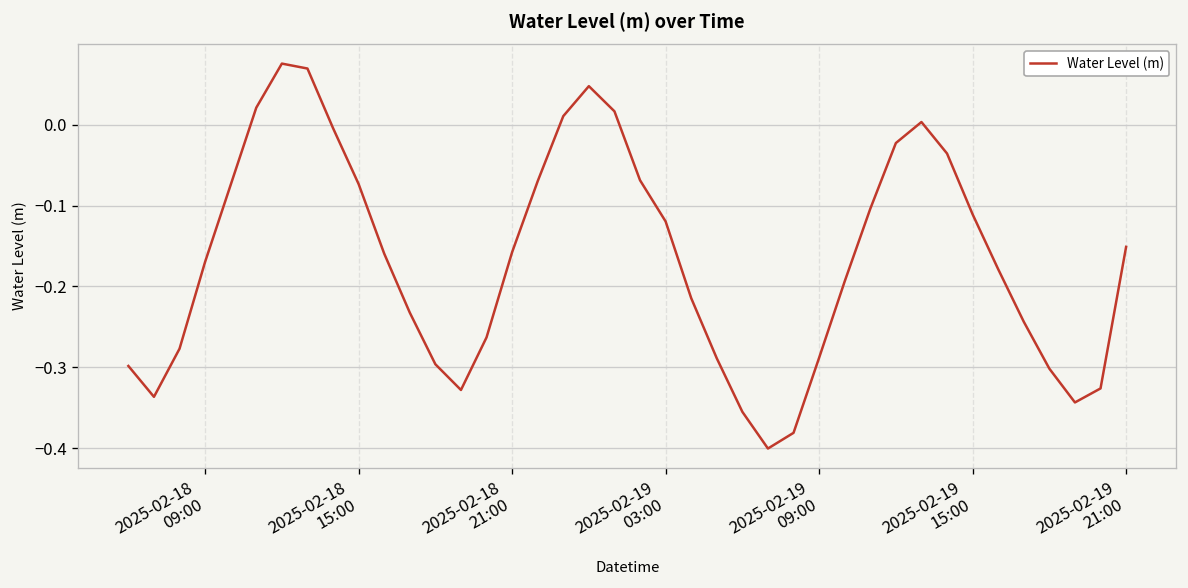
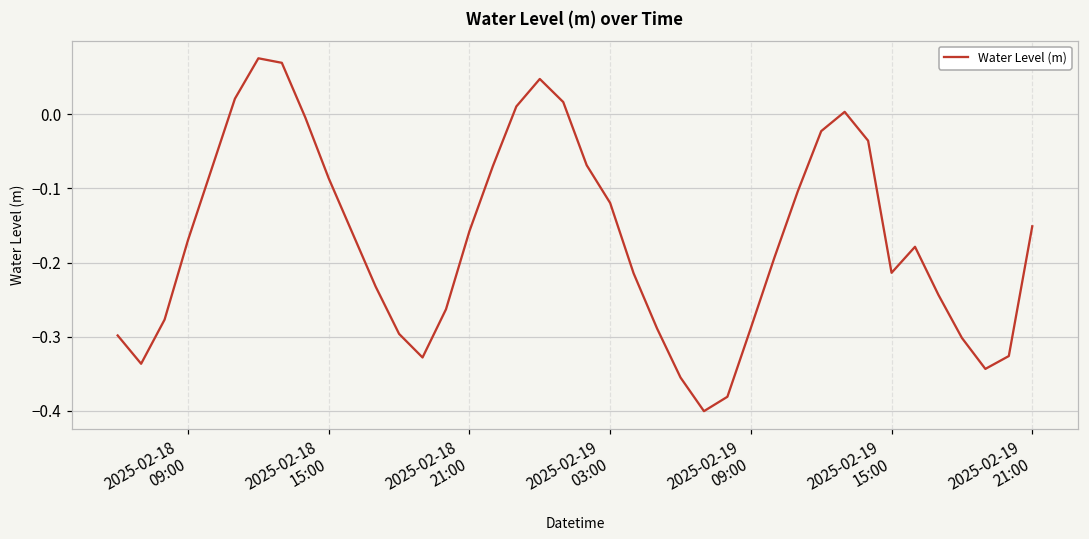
  {
    "2025-02-18 09:00": -0.17,
-   "2025-02-18 15:00": -0.07,
+   "2025-02-18 15:00": -0.09,
    "2025-02-18 21:00": -0.16,
    "2025-02-19 03:00": -0.12,
    "2025-02-19 09:00": -0.29,
-   "2025-02-19 15:00": -0.11,
+   "2025-02-19 15:00": -0.21,
    "2025-02-19 21:00": -0.15
  }
